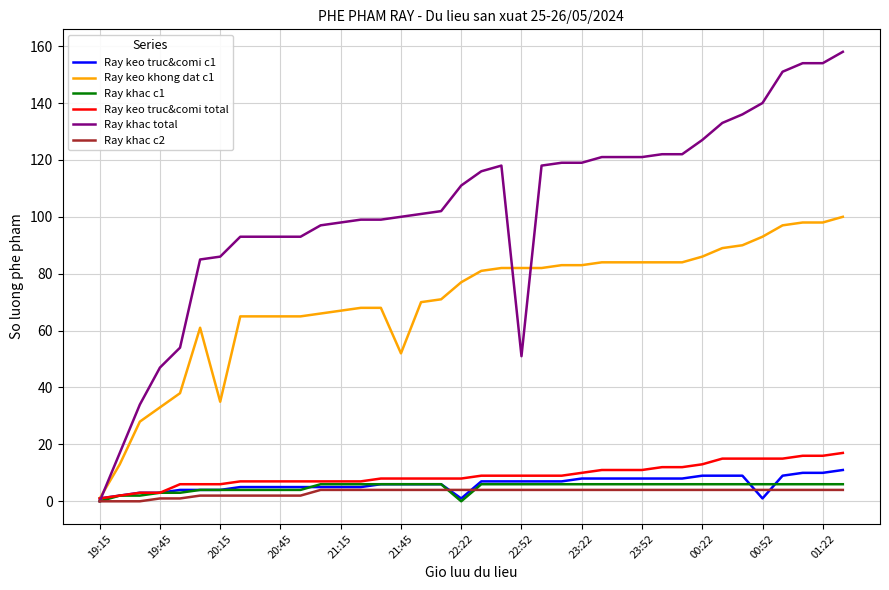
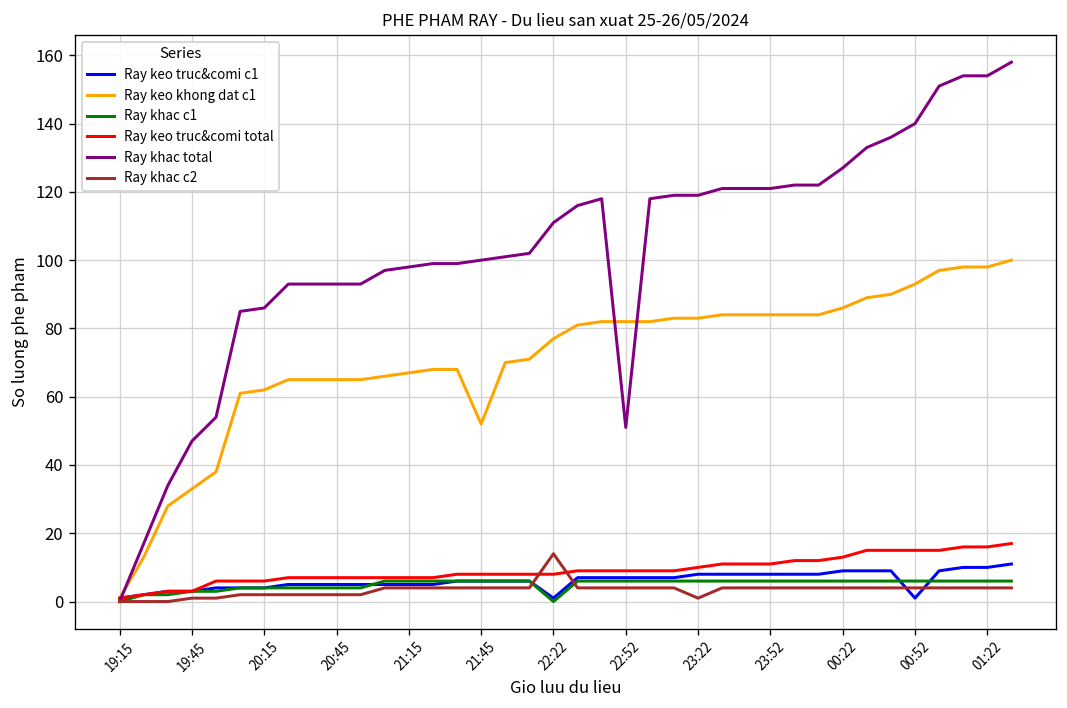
  {
    "Ray keo truc&comi c1": {
      "20:45": 5,
      "21:15": 5,
      "22:22": 1,
      "22:52": 7,
      "23:22": 8,
      "23:52": 8,
      "00:22": 9,
      "00:52": 1,
      "01:22": 10
    },
    "Ray keo khong dat c1": {
      "19:45": 33,
-     "20:15": 35,
+     "20:15": 62,
      "20:45": 65,
      "21:15": 67,
      "21:45": 52,
      "22:22": 77,
      "22:52": 82,
      "23:22": 83,
      "23:52": 84,
      "00:22": 86,
      "00:52": 93,
      "01:22": 98
    },
    "Ray khac c1": {
      "20:45": 4,
      "21:15": 6,
      "22:22": 0,
      "22:52": 6,
      "23:22": 6,
      "23:52": 6,
      "00:22": 6,
      "00:52": 6,
      "01:22": 6
    },
    "Ray keo truc&comi total": {
      "20:15": 6,
      "20:45": 7,
      "21:15": 7,
      "21:45": 8,
      "22:22": 8,
      "22:52": 9,
      "23:22": 10,
      "23:52": 11,
      "00:22": 13,
      "00:52": 15,
      "01:22": 16
    },
    "Ray khac total": {
      "19:45": 47,
      "20:15": 86,
      "20:45": 93,
      "21:15": 98,
      "21:45": 100,
      "22:22": 111,
      "22:52": 51,
      "23:22": 119,
      "23:52": 121,
      "00:22": 127,
      "00:52": 140,
      "01:22": 154
    },
    "Ray khac c2": {
      "19:45": 1,
      "20:15": 2,
      "20:45": 2,
      "21:15": 4,
      "21:45": 4,
-     "22:22": 4,
+     "22:22": 14,
      "22:52": 4,
-     "23:22": 4,
+     "23:22": 1,
      "23:52": 4,
      "00:22": 4,
      "00:52": 4,
      "01:22": 4
    }
  }
